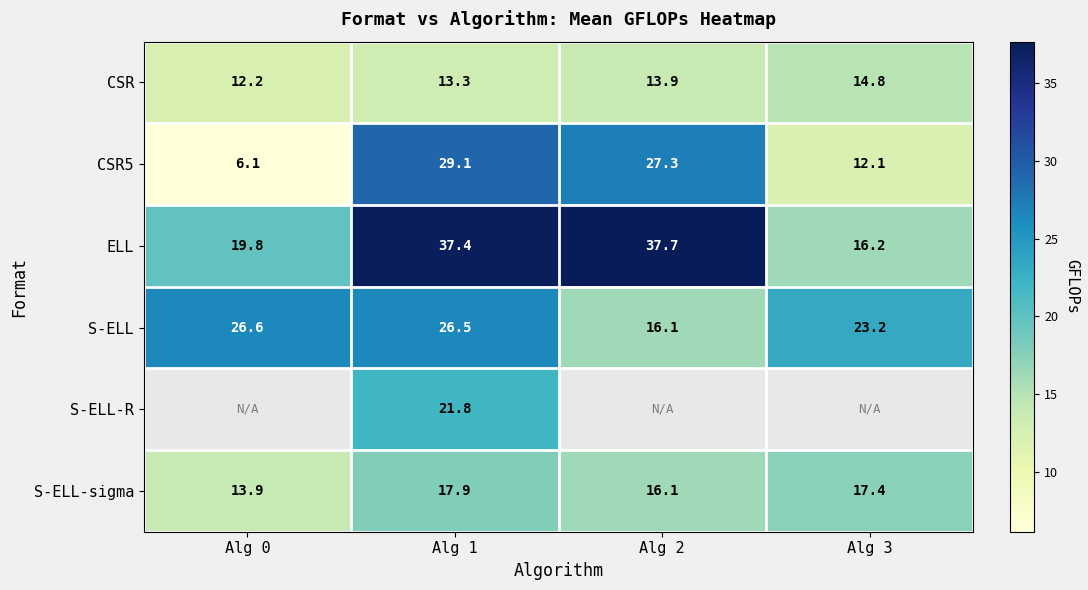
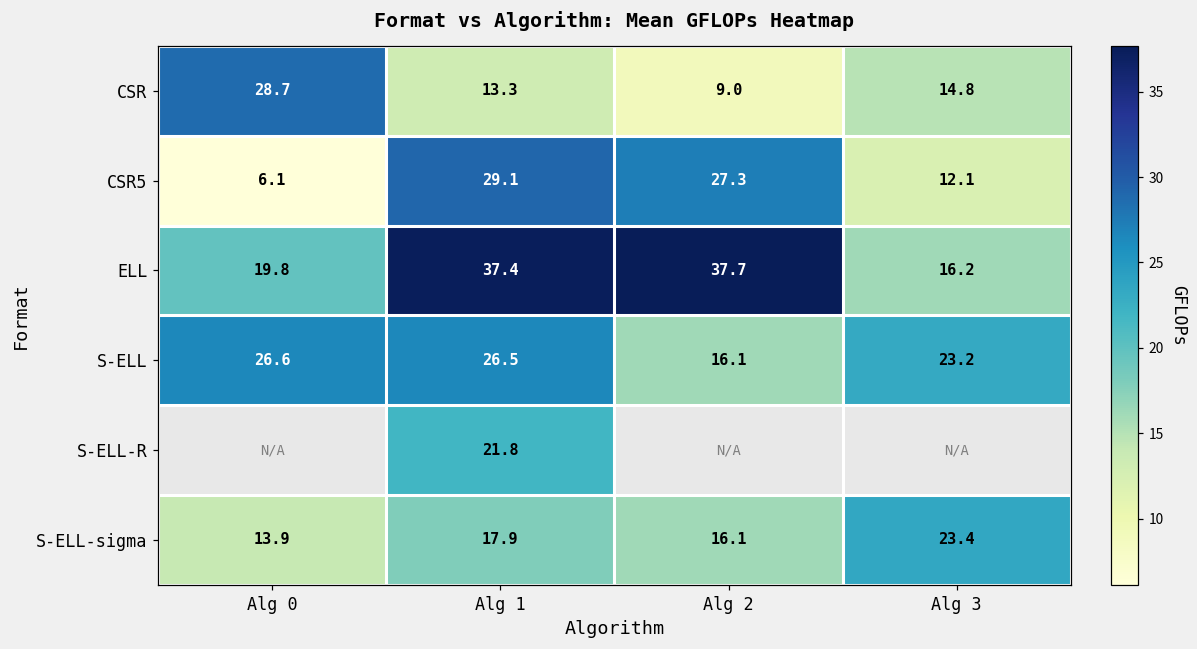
  {
    "CSR": {
-     "Alg 0": 12.2,
+     "Alg 0": 28.7,
      "Alg 1": 13.3,
-     "Alg 2": 13.9,
+     "Alg 2": 9.0,
      "Alg 3": 14.8
    },
    "CSR5": {
      "Alg 0": 6.1,
      "Alg 1": 29.1,
      "Alg 2": 27.3,
      "Alg 3": 12.1
    },
    "ELL": {
      "Alg 0": 19.8,
      "Alg 1": 37.4,
      "Alg 2": 37.7,
      "Alg 3": 16.2
    },
    "S-ELL": {
      "Alg 0": 26.6,
      "Alg 1": 26.5,
      "Alg 2": 16.1,
      "Alg 3": 23.2
    },
    "S-ELL-R": {
      "Alg 1": 21.8
    },
    "S-ELL-sigma": {
      "Alg 0": 13.9,
      "Alg 1": 17.9,
      "Alg 2": 16.1,
-     "Alg 3": 17.4
+     "Alg 3": 23.4
    }
  }
